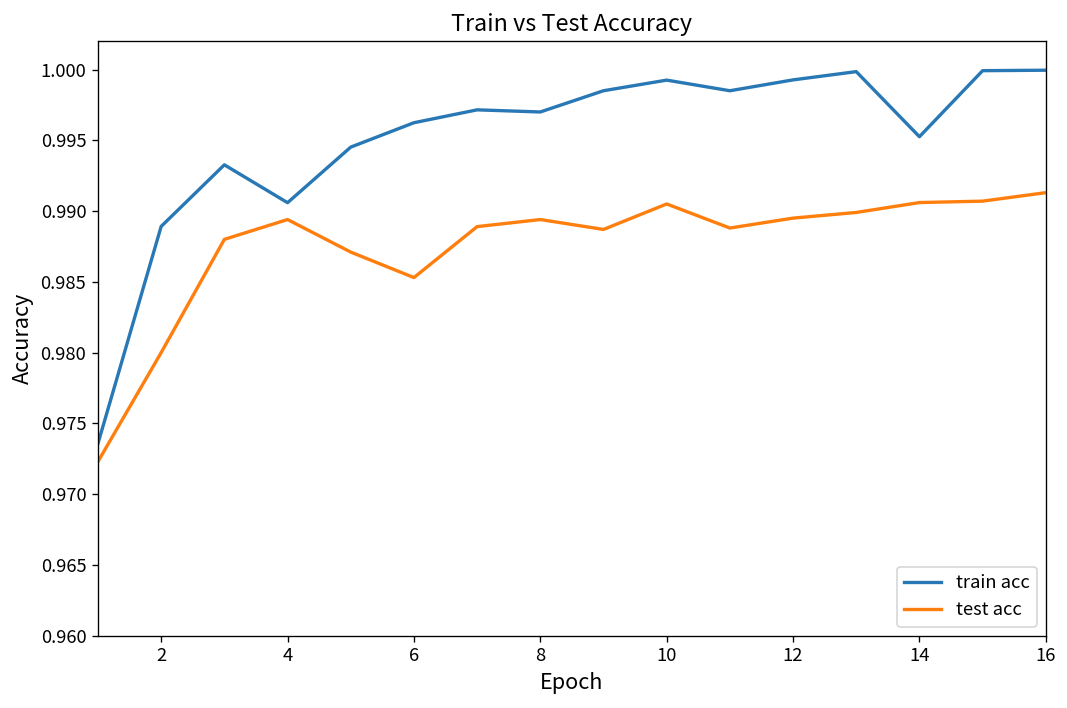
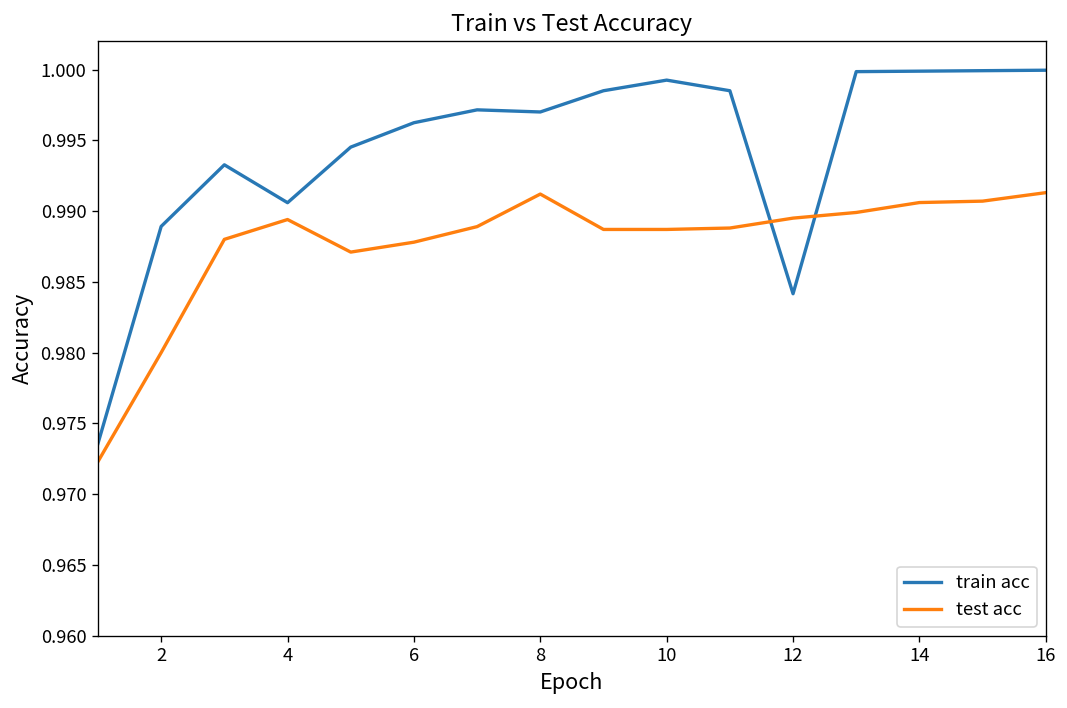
  {
    "train acc": {
      "2": 0.9889,
      "4": 0.9906,
      "6": 0.9962,
      "8": 0.9970,
      "10": 0.9993,
-     "12": 0.9993,
-     "14": 0.9953,
+     "12": 0.9842,
+     "14": 0.9999,
      "16": 1.0000
    },
    "test acc": {
      "2": 0.9800,
      "4": 0.9894,
-     "6": 0.9853,
-     "8": 0.9894,
-     "10": 0.9905,
+     "6": 0.9878,
+     "8": 0.9912,
+     "10": 0.9887,
      "12": 0.9895,
      "14": 0.9906,
      "16": 0.9913
    }
  }
